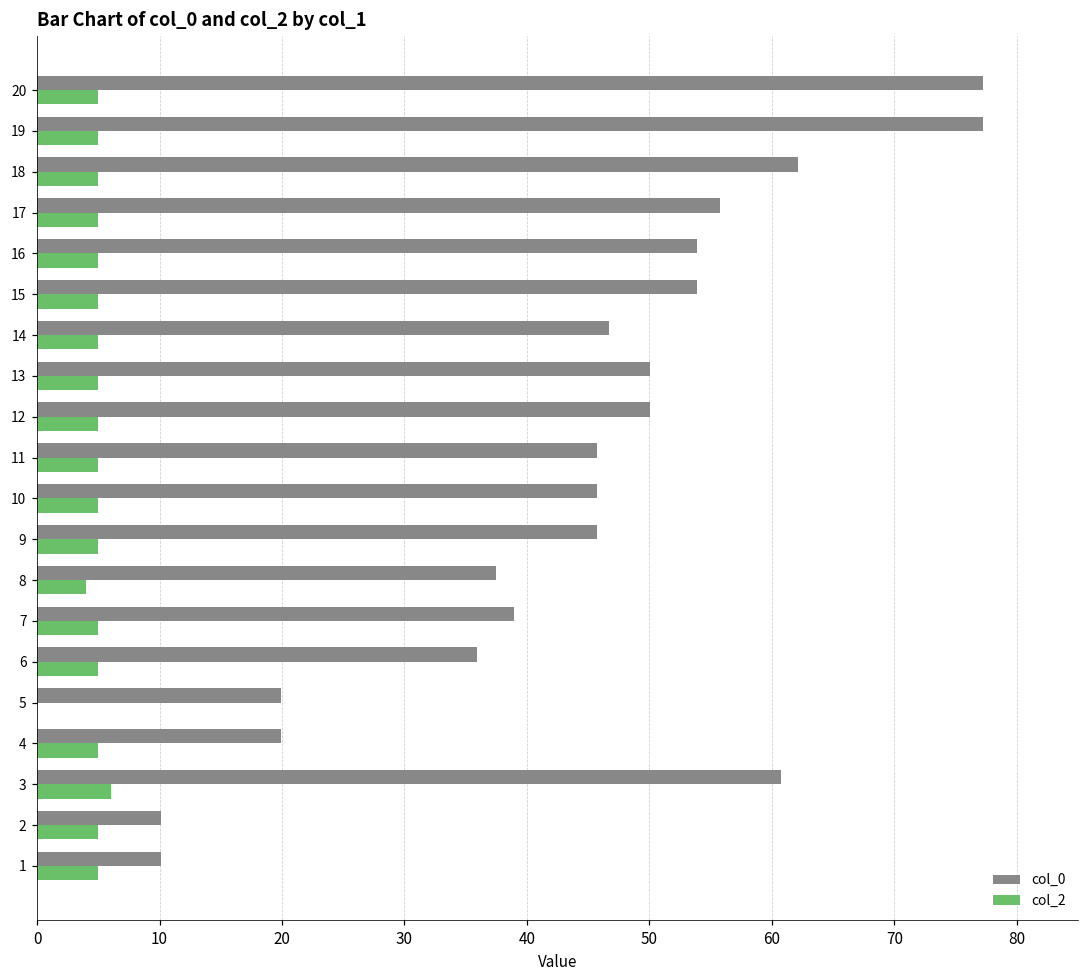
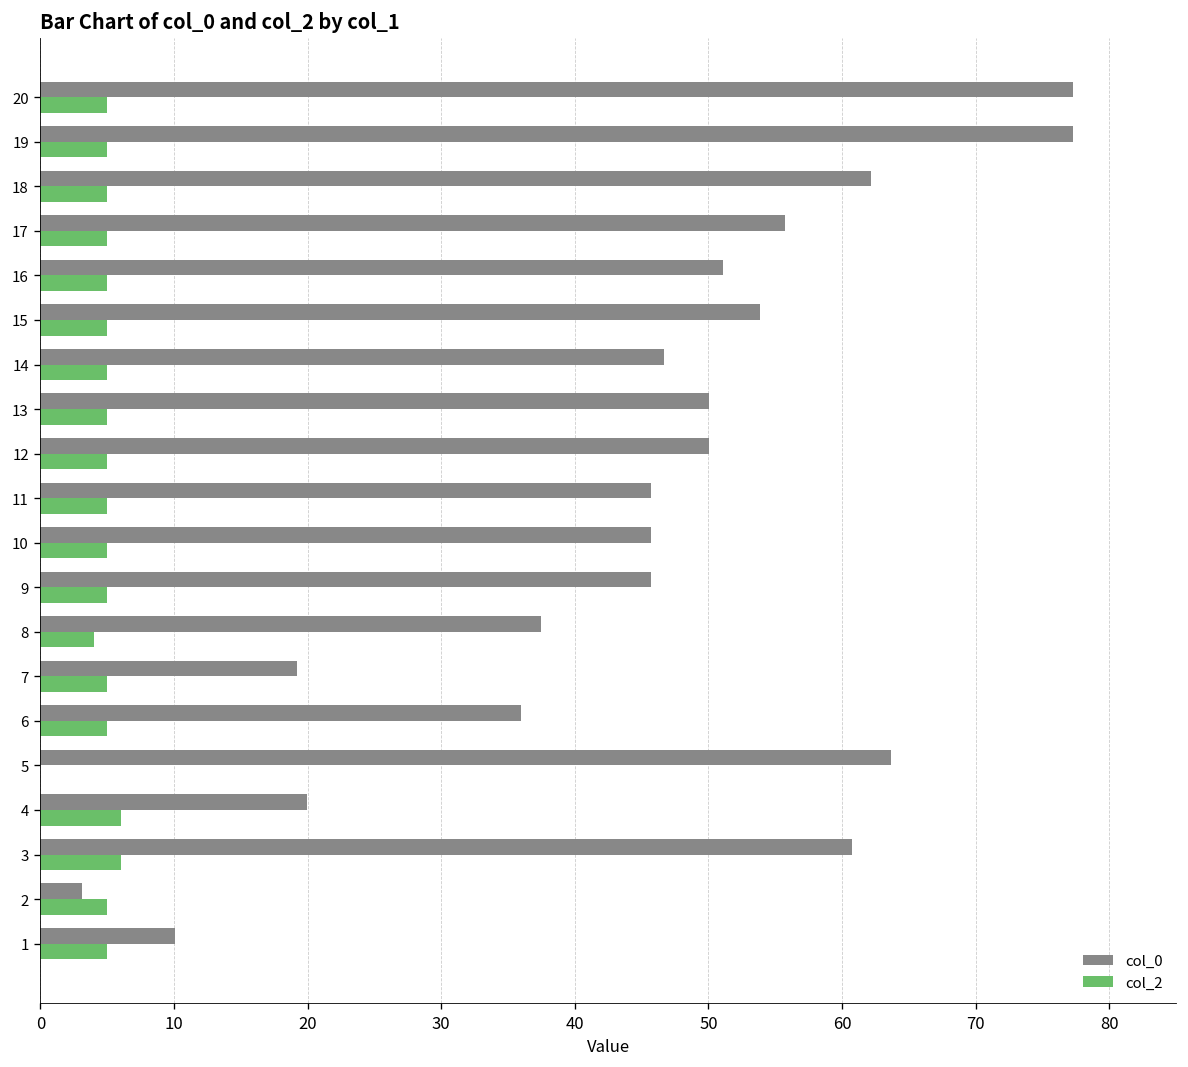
  {
    "col_0": {
      "20": 77.3,
      "19": 77.3,
      "18": 62.1,
      "17": 55.8,
-     "16": 53.9,
+     "16": 51.1,
      "15": 53.9,
      "14": 46.7,
      "13": 50.0,
      "12": 50.0,
      "11": 45.7,
      "10": 45.7,
      "9": 45.7,
      "8": 37.4,
-     "7": 39.0,
+     "7": 19.2,
      "6": 35.9,
-     "5": 20.0,
+     "5": 63.7,
      "4": 20.0,
      "3": 60.8,
-     "2": 10.1,
+     "2": 3.1,
      "1": 10.1
    },
    "col_2": {
      "20": 5,
      "19": 5,
      "18": 5,
      "17": 5,
      "16": 5,
      "15": 5,
      "14": 5,
      "13": 5,
      "12": 5,
      "11": 5,
      "10": 5,
      "9": 5,
      "8": 4,
      "7": 5,
      "6": 5,
      "5": 0,
-     "4": 5,
+     "4": 6,
      "3": 6,
      "2": 5,
      "1": 5
    }
  }
